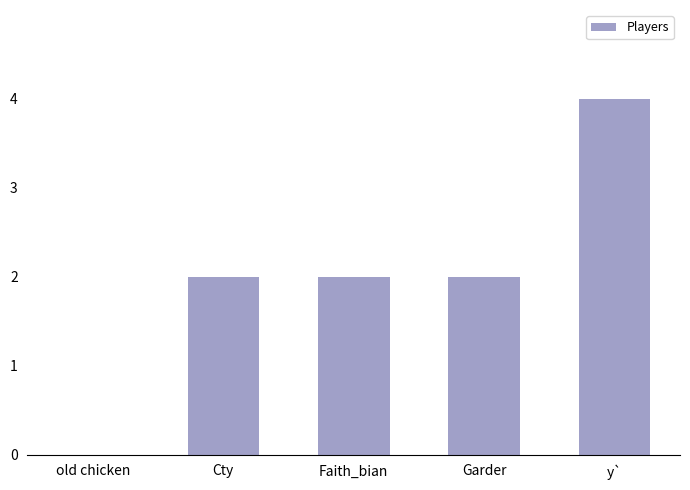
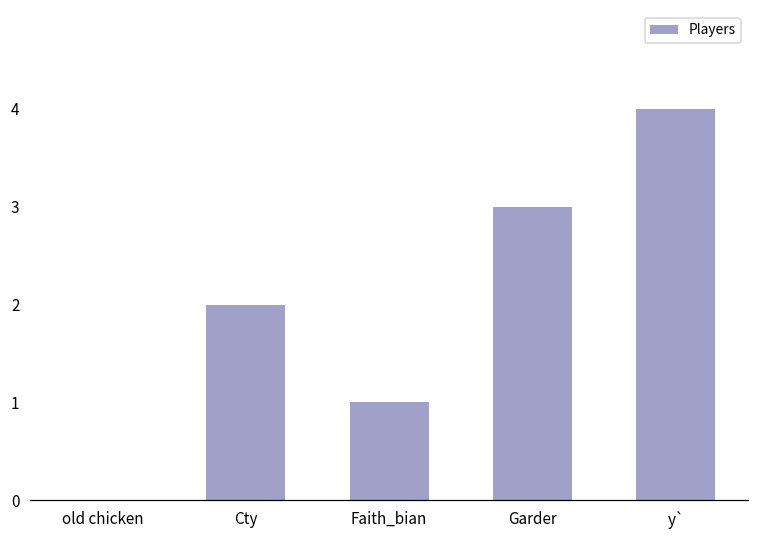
  {
    "old chicken": 0,
    "Cty": 2,
-   "Faith_bian": 2,
-   "Garder": 2,
+   "Faith_bian": 1,
+   "Garder": 3,
    "y`": 4
  }
